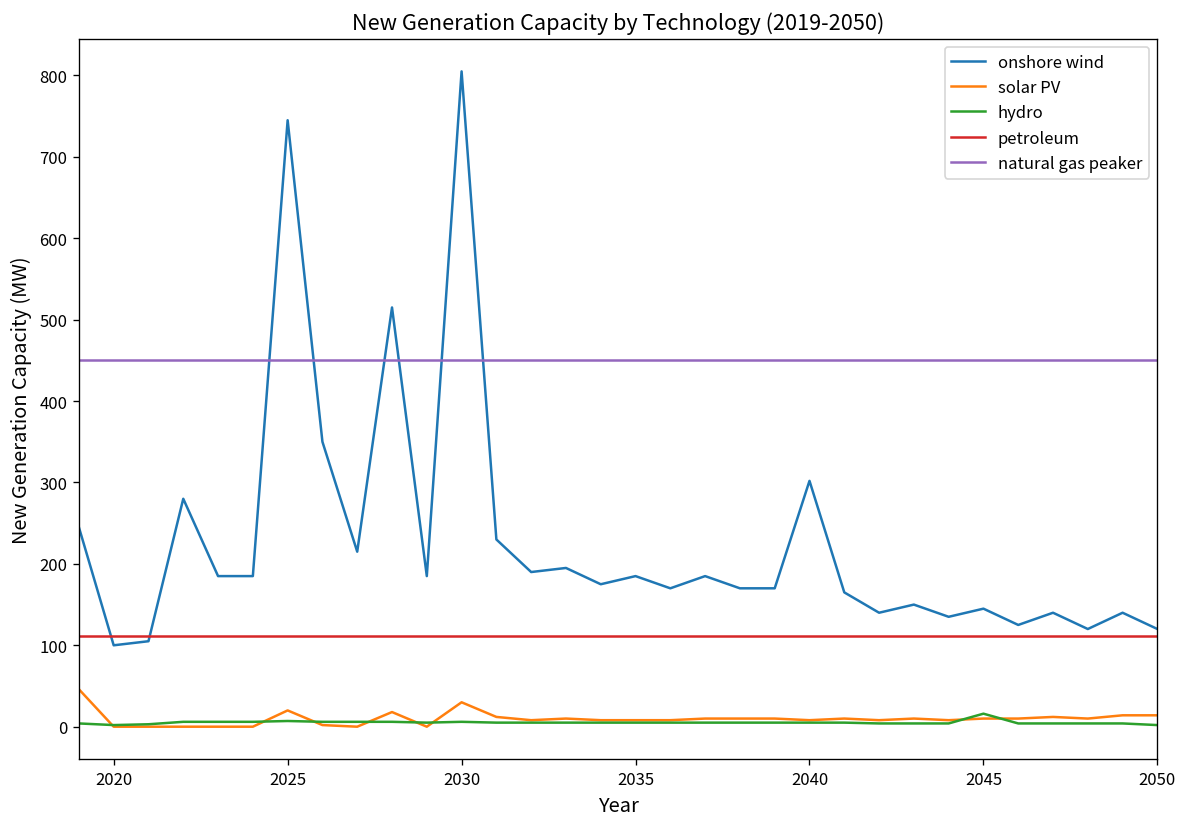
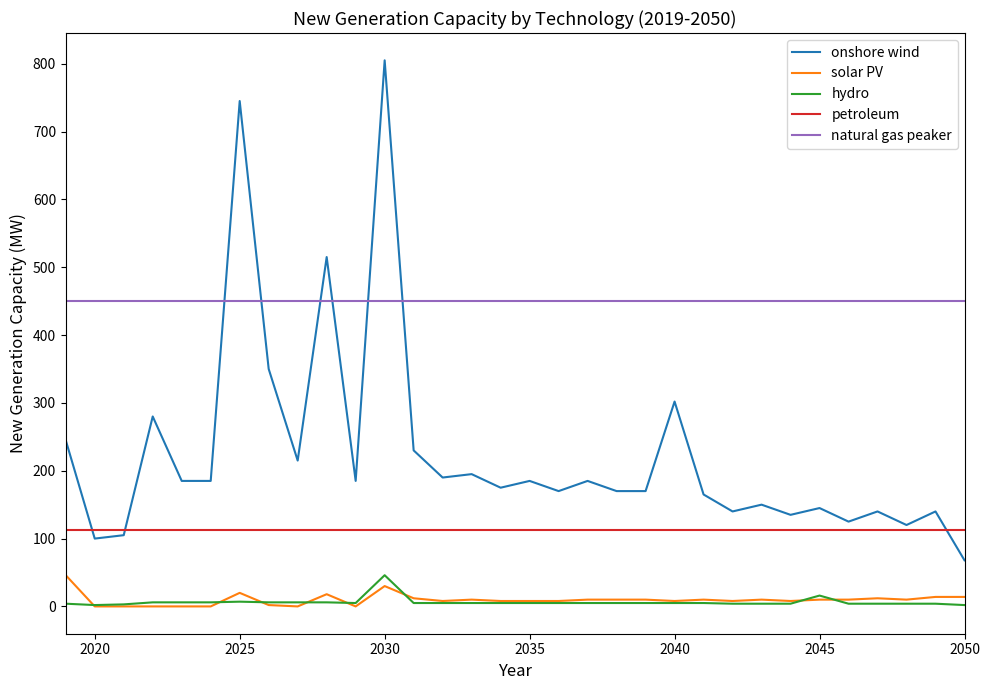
  {
    "onshore wind": {
      "2020": 100,
      "2025": 750,
      "2030": 810,
      "2035": 190,
      "2040": 300,
      "2045": 150,
-     "2050": 120
+     "2050": 70
    },
    "solar PV": {
      "2025": 20,
      "2030": 30,
      "2045": 10,
      "2050": 10
    },
    "hydro": {
      "2025": 10,
-     "2030": 10,
+     "2030": 50,
      "2045": 20,
      "2050": 0
    },
    "petroleum": {
      "2020": 110,
      "2025": 110,
      "2030": 110,
      "2035": 110,
      "2040": 110,
      "2045": 110,
      "2050": 110
    },
    "natural gas peaker": {
      "2020": 450,
      "2025": 450,
      "2030": 450,
      "2035": 450,
      "2040": 450,
      "2045": 450,
      "2050": 450
    }
  }
